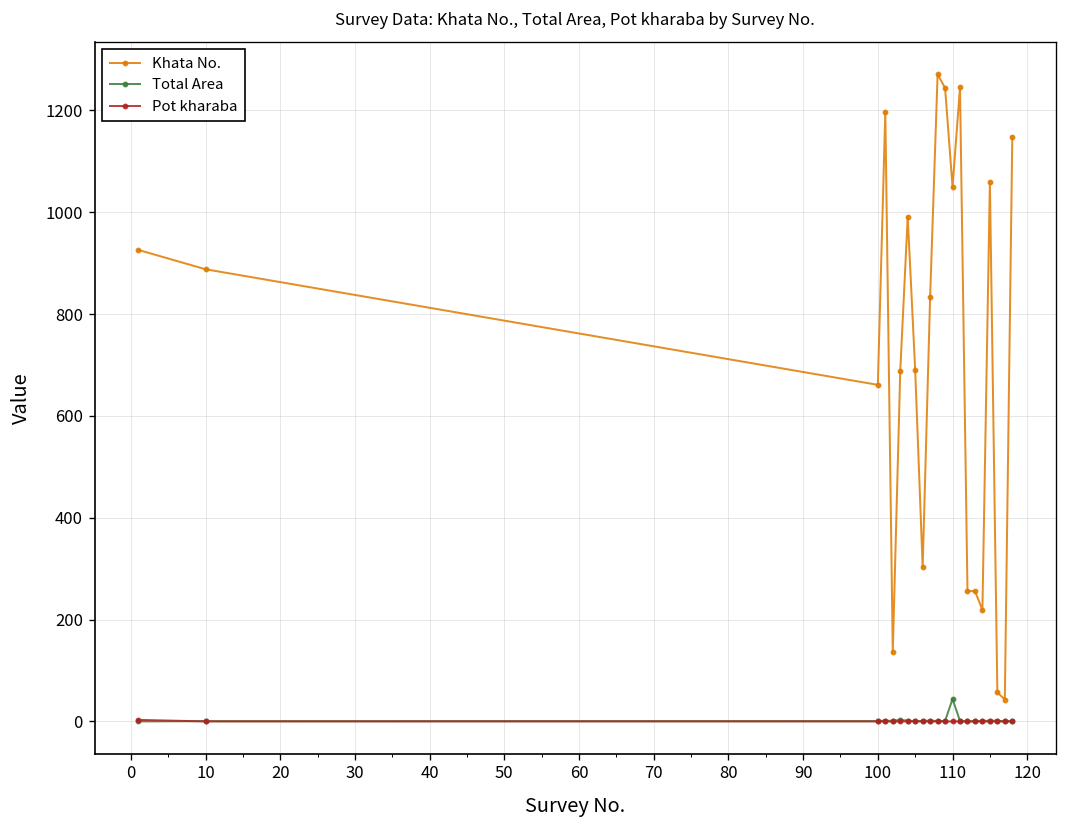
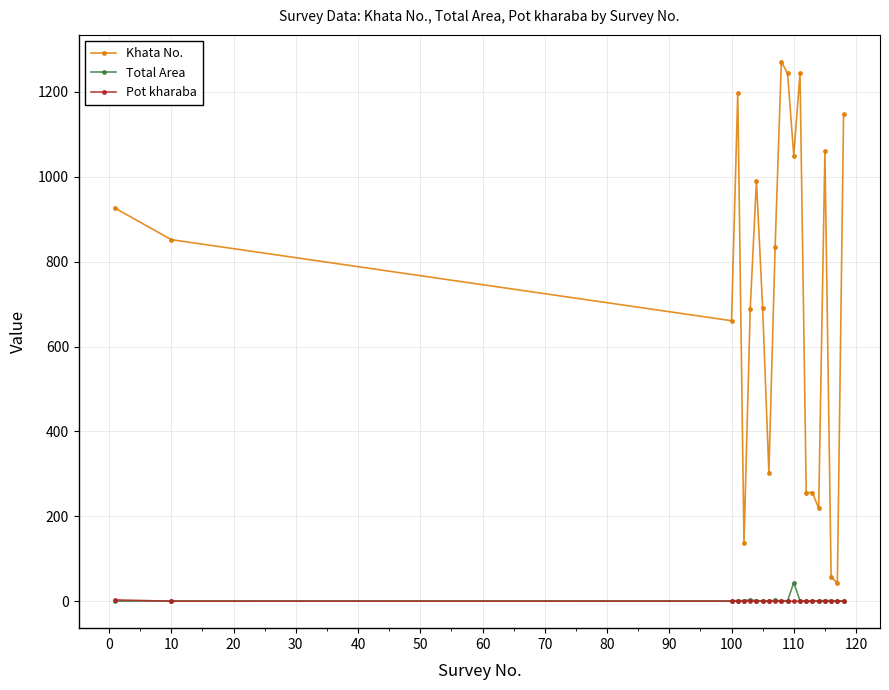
  {
    "Khata No.": {
-     "10": 890,
+     "10": 850,
      "100": 660,
      "110": 1050
    },
    "Total Area": {
      "110": 40
    },
    "Pot kharaba": {
      "110": 0
    }
  }
